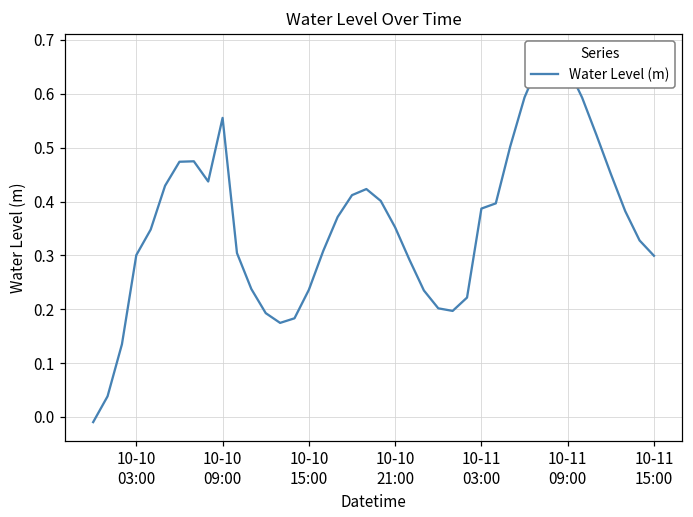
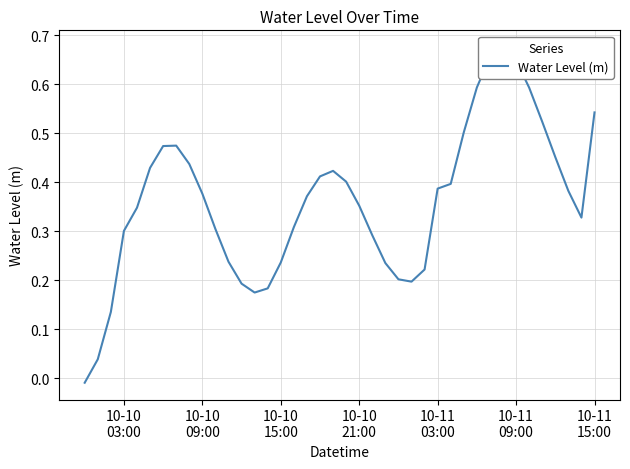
  {
    "10-10 03:00": 0.30,
-   "10-10 09:00": 0.56,
+   "10-10 09:00": 0.38,
    "10-10 15:00": 0.24,
    "10-10 21:00": 0.35,
    "10-11 03:00": 0.39,
-   "10-11 15:00": 0.30
+   "10-11 15:00": 0.54
  }
